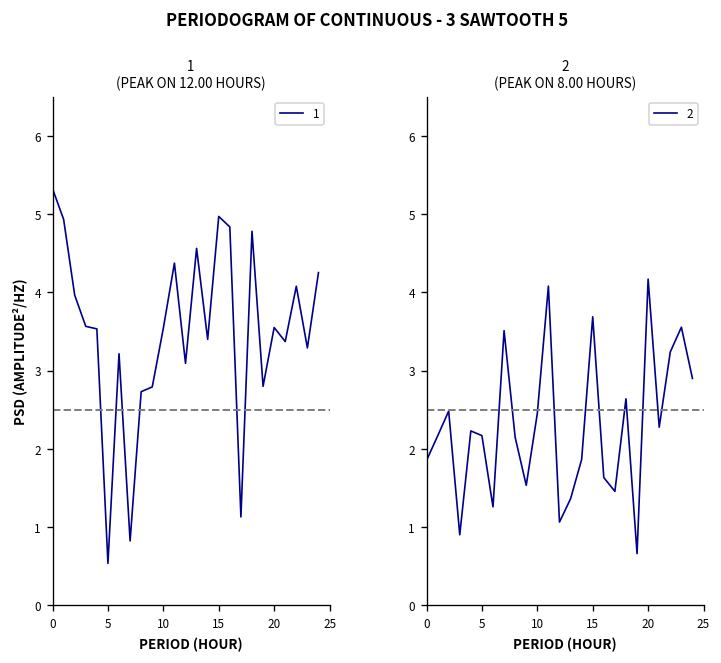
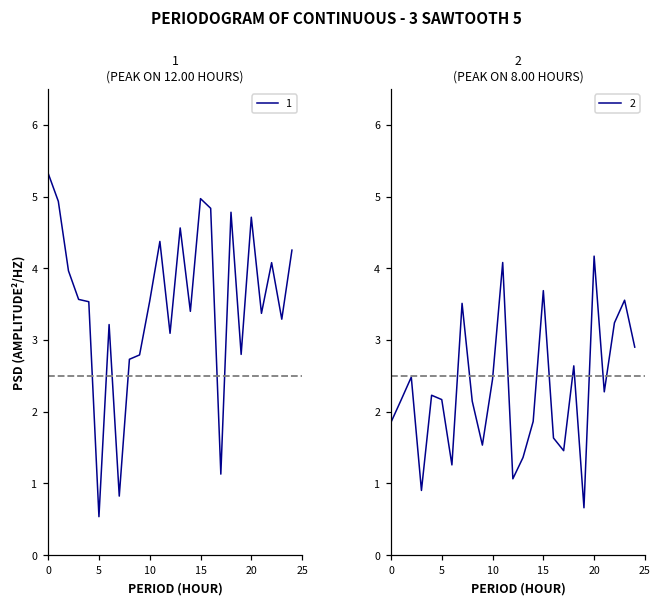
  {
    "1 (PEAK ON 12.00 HOURS)": {
      "0": 5.3,
      "5": 0.5,
      "10": 3.5,
      "15": 5.0,
-     "20": 3.6
+     "20": 4.7
    },
    "2 (PEAK ON 8.00 HOURS)": {
      "0": 1.8,
      "5": 2.2,
      "10": 2.5,
      "15": 3.7,
      "20": 4.2
    }
  }
